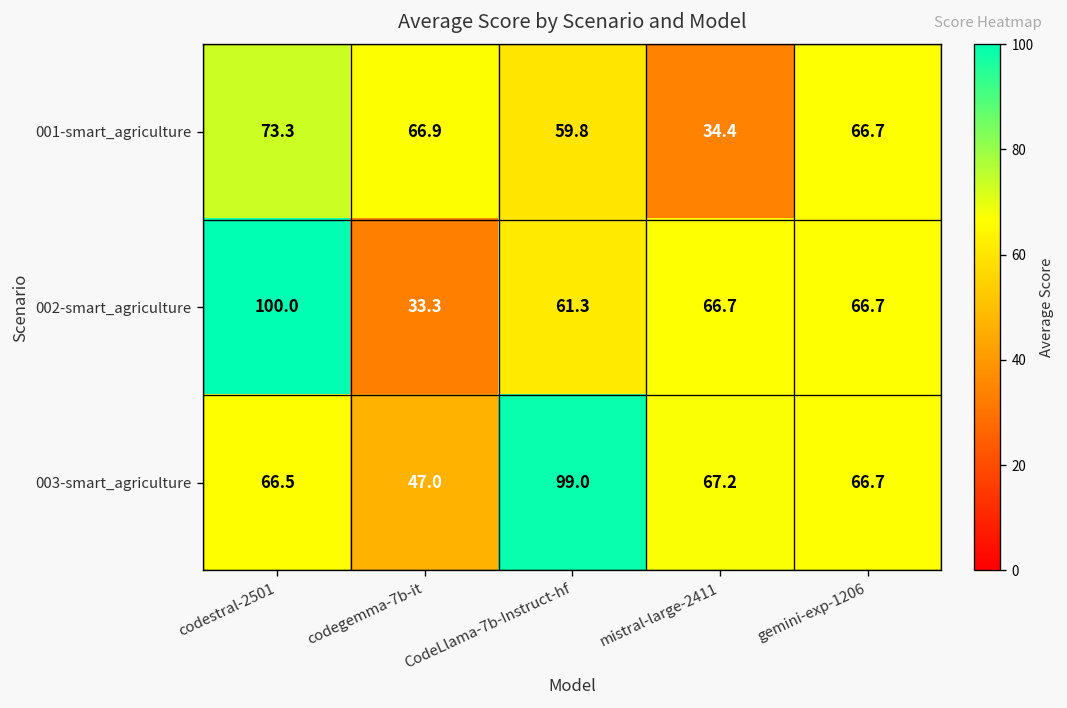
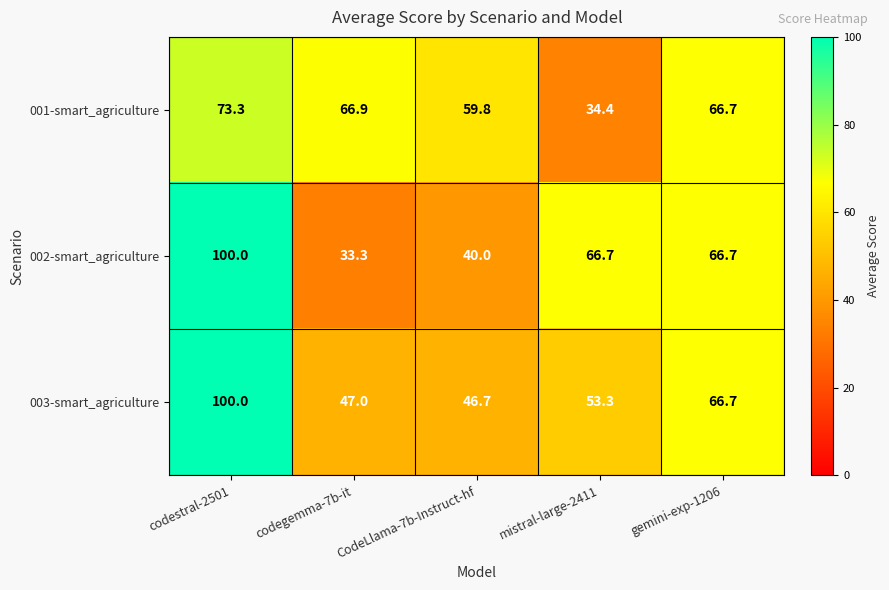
  {
    "001-smart_agriculture": {
      "codestral-2501": 73.3,
      "codegemma-7b-it": 66.9,
      "CodeLlama-7b-Instruct-hf": 59.8,
      "mistral-large-2411": 34.4,
      "gemini-exp-1206": 66.7
    },
    "002-smart_agriculture": {
      "codestral-2501": 100.0,
      "codegemma-7b-it": 33.3,
-     "CodeLlama-7b-Instruct-hf": 61.3,
+     "CodeLlama-7b-Instruct-hf": 40.0,
      "mistral-large-2411": 66.7,
      "gemini-exp-1206": 66.7
    },
    "003-smart_agriculture": {
-     "codestral-2501": 66.5,
+     "codestral-2501": 100.0,
      "codegemma-7b-it": 47.0,
-     "CodeLlama-7b-Instruct-hf": 99.0,
-     "mistral-large-2411": 67.2,
+     "CodeLlama-7b-Instruct-hf": 46.7,
+     "mistral-large-2411": 53.3,
      "gemini-exp-1206": 66.7
    }
  }
